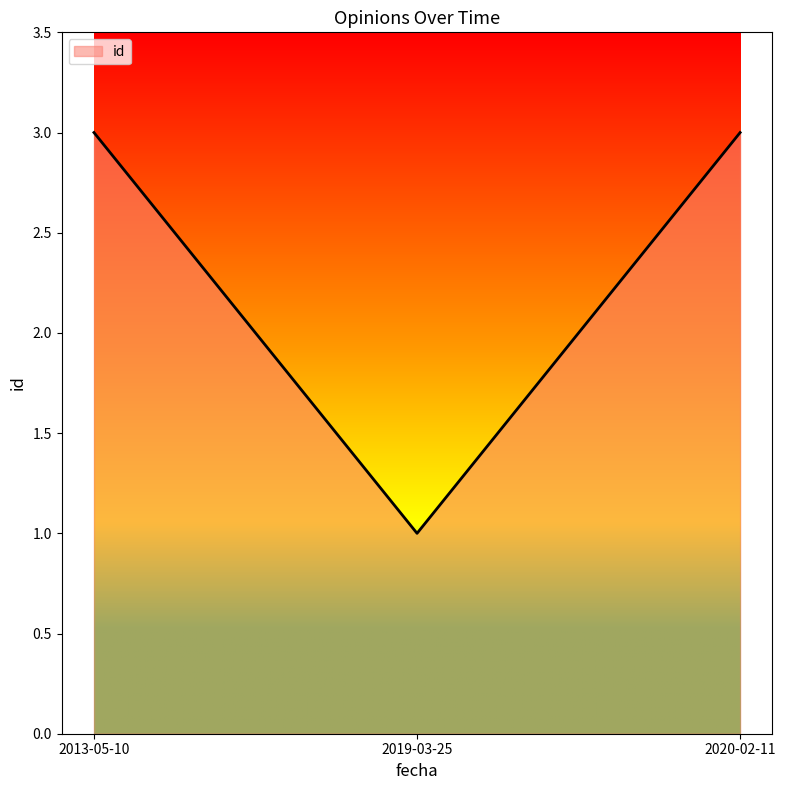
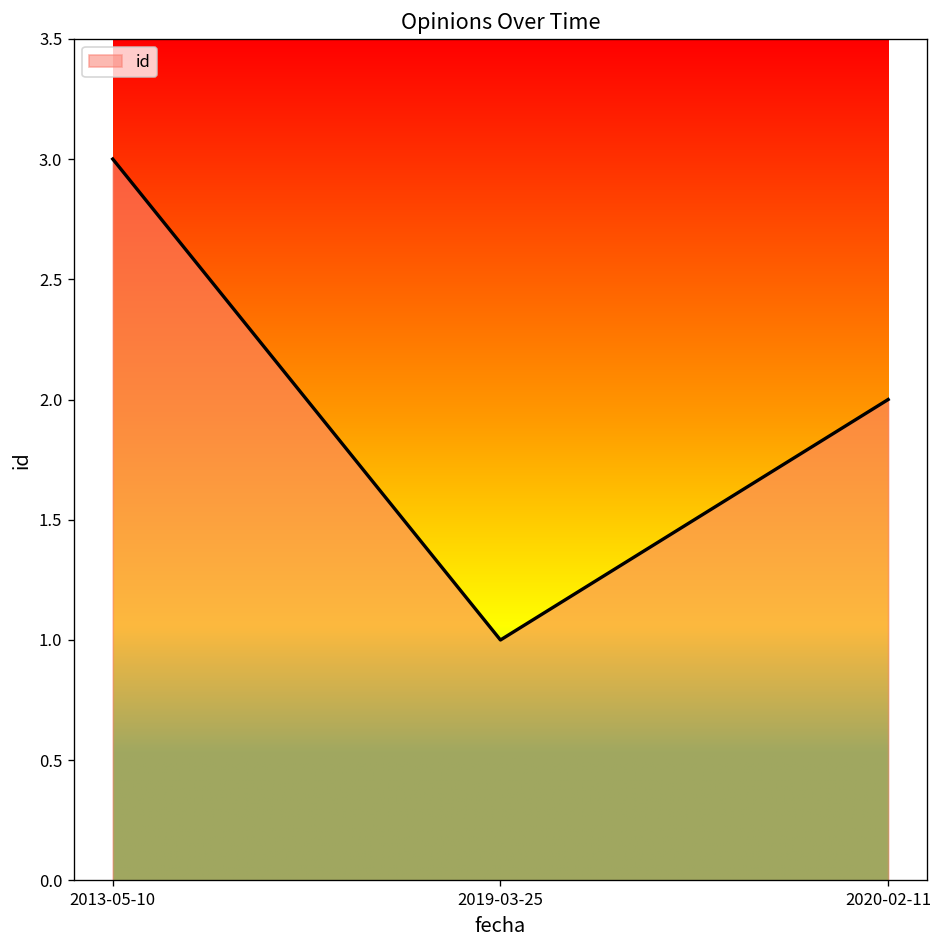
  {
    "2013-05-10": 3,
    "2019-03-25": 1,
-   "2020-02-11": 3
+   "2020-02-11": 2
  }
